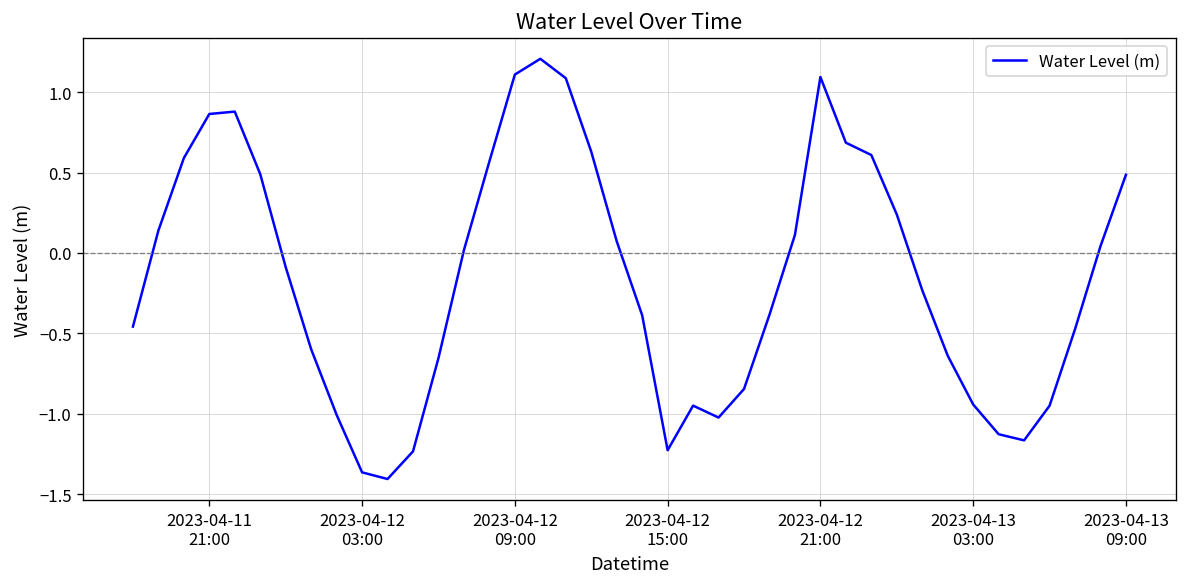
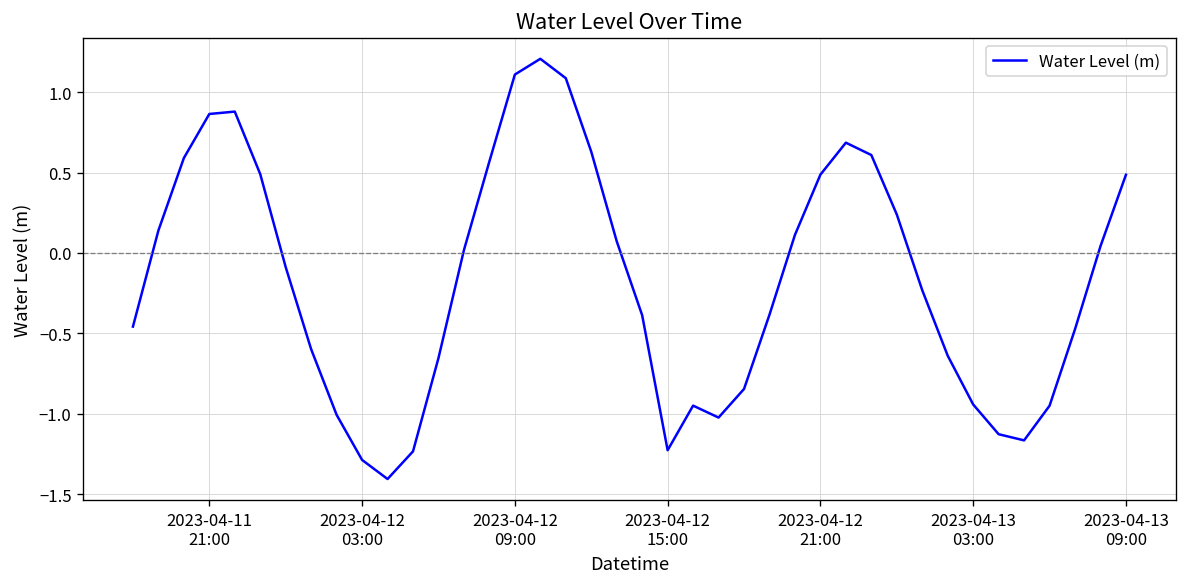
  {
    "2023-04-11 21:00": 0.86,
-   "2023-04-12 03:00": -1.36,
+   "2023-04-12 03:00": -1.29,
    "2023-04-12 09:00": 1.11,
    "2023-04-12 15:00": -1.23,
-   "2023-04-12 21:00": 1.09,
+   "2023-04-12 21:00": 0.49,
    "2023-04-13 03:00": -0.94,
    "2023-04-13 09:00": 0.49
  }
